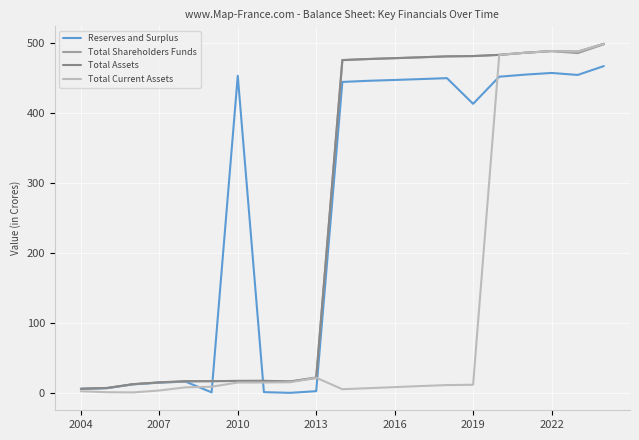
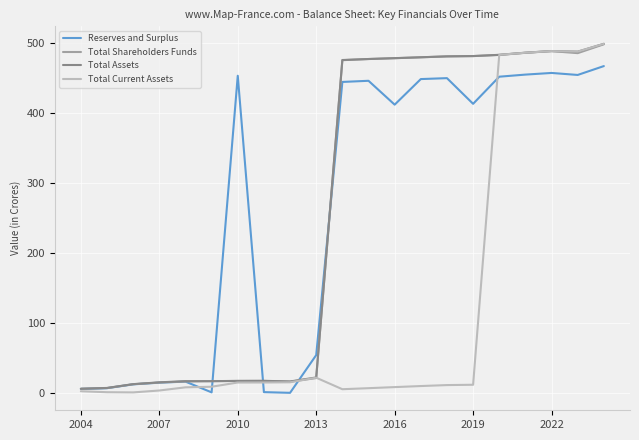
  {
    "Reserves and Surplus": {
      "2010": 450,
-     "2013": 0,
-     "2016": 450,
+     "2013": 50,
+     "2016": 410,
      "2019": 410,
      "2022": 460
    }
  }
